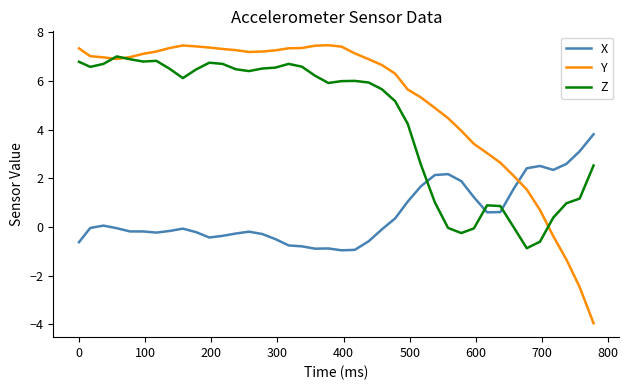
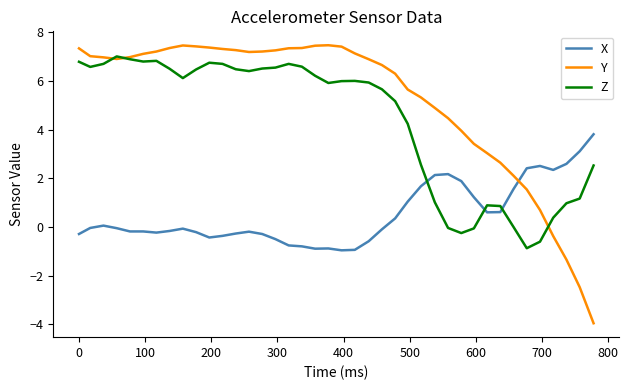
  {
    "X": {
-     "0": -0.6
+     "0": -0.3
    },
    "Y": {
      "0": 7.3
    },
    "Z": {
      "0": 6.8
    }
  }
